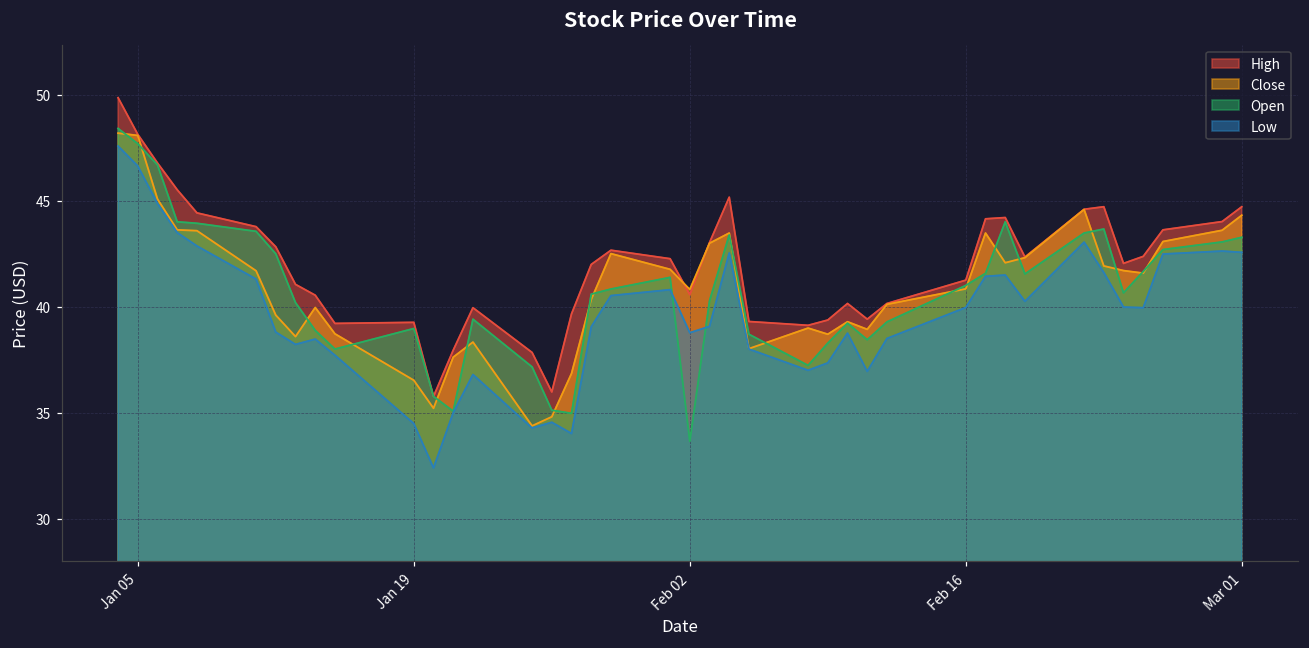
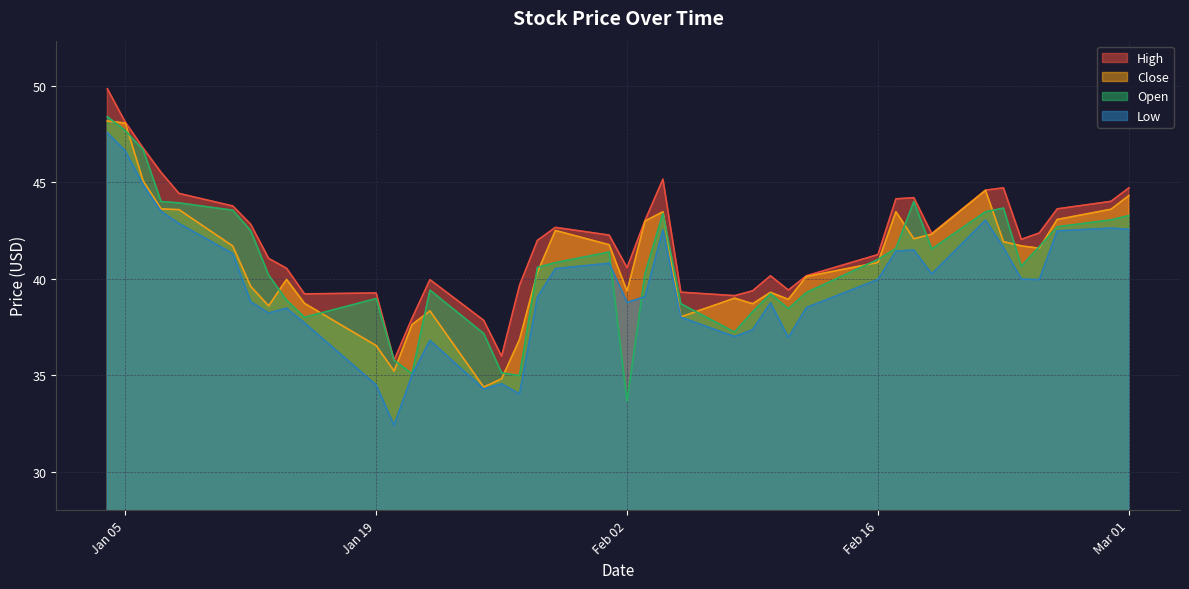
  {
    "High": {
      "Jan 19": 39.3,
      "Feb 02": 40.6,
      "Feb 16": 41.3,
      "Mar 01": 44.7
    },
    "Close": {
      "Jan 19": 36.5,
-     "Feb 02": 40.8,
+     "Feb 02": 39.4,
      "Feb 16": 40.8,
      "Mar 01": 44.3
    },
    "Open": {
      "Jan 05": 47.7,
      "Jan 19": 39.0,
      "Feb 02": 33.7,
      "Feb 16": 41.0,
      "Mar 01": 43.3
    },
    "Low": {
      "Jan 05": 46.6,
      "Jan 19": 34.5,
      "Feb 02": 38.8,
      "Feb 16": 40.0,
      "Mar 01": 42.6
    }
  }
